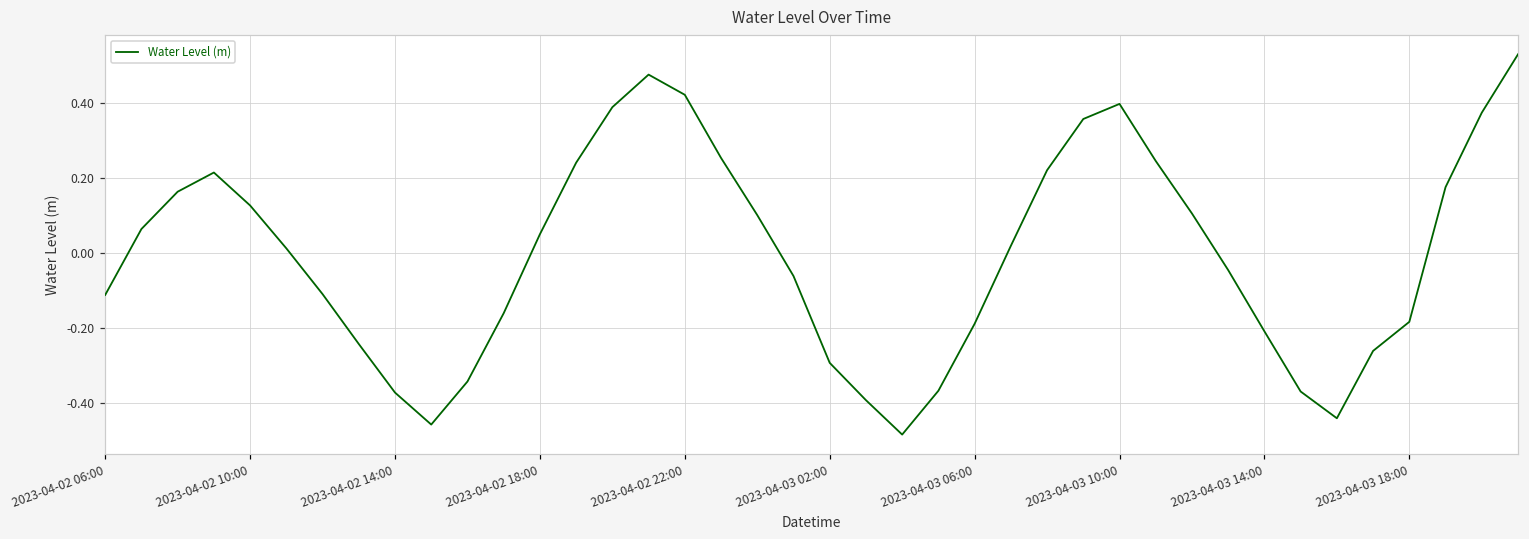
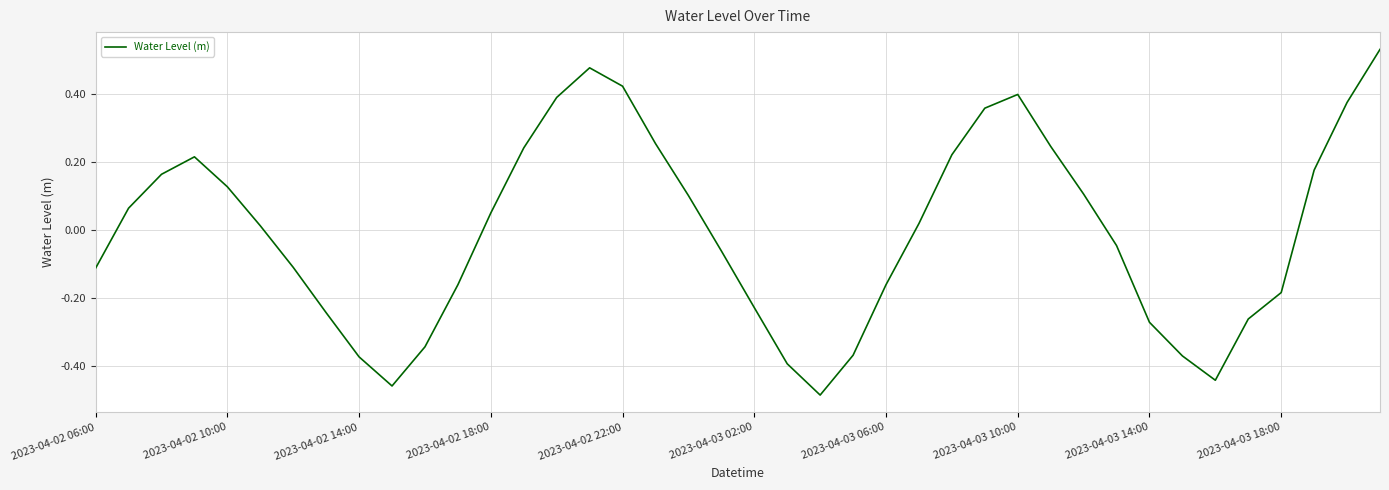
  {
    "2023-04-02 06:00": -0.11,
    "2023-04-02 10:00": 0.13,
    "2023-04-02 14:00": -0.37,
    "2023-04-02 18:00": 0.05,
    "2023-04-02 22:00": 0.42,
-   "2023-04-03 02:00": -0.29,
-   "2023-04-03 06:00": -0.19,
+   "2023-04-03 02:00": -0.23,
+   "2023-04-03 06:00": -0.16,
    "2023-04-03 10:00": 0.40,
-   "2023-04-03 14:00": -0.21,
+   "2023-04-03 14:00": -0.27,
    "2023-04-03 18:00": -0.18
  }
